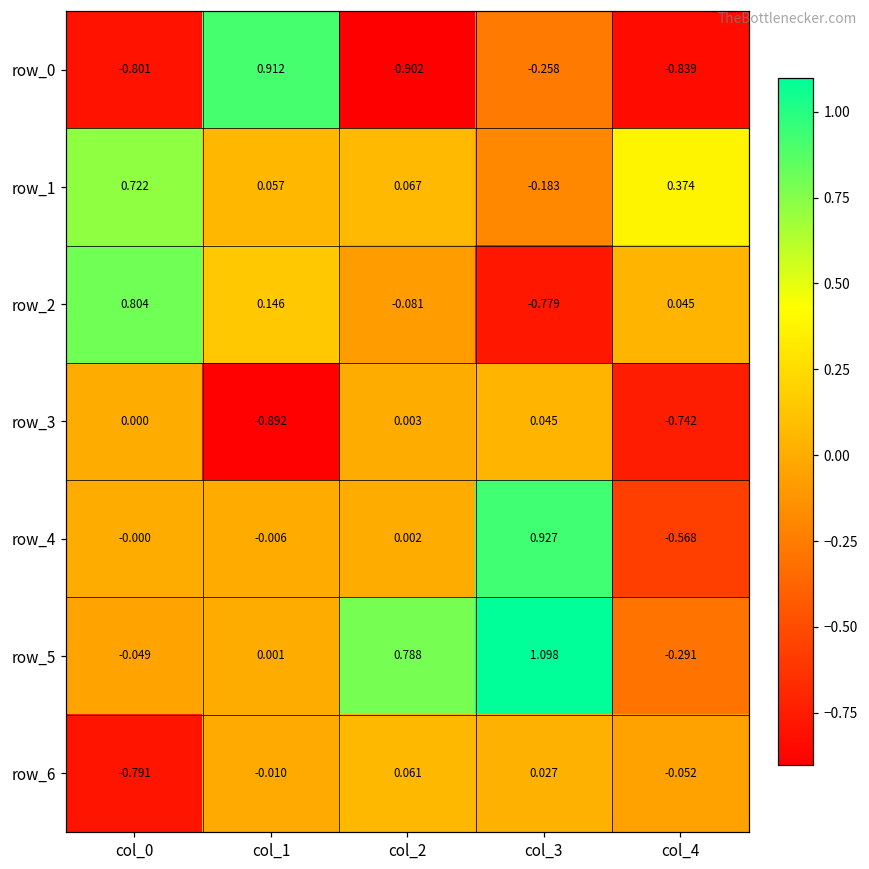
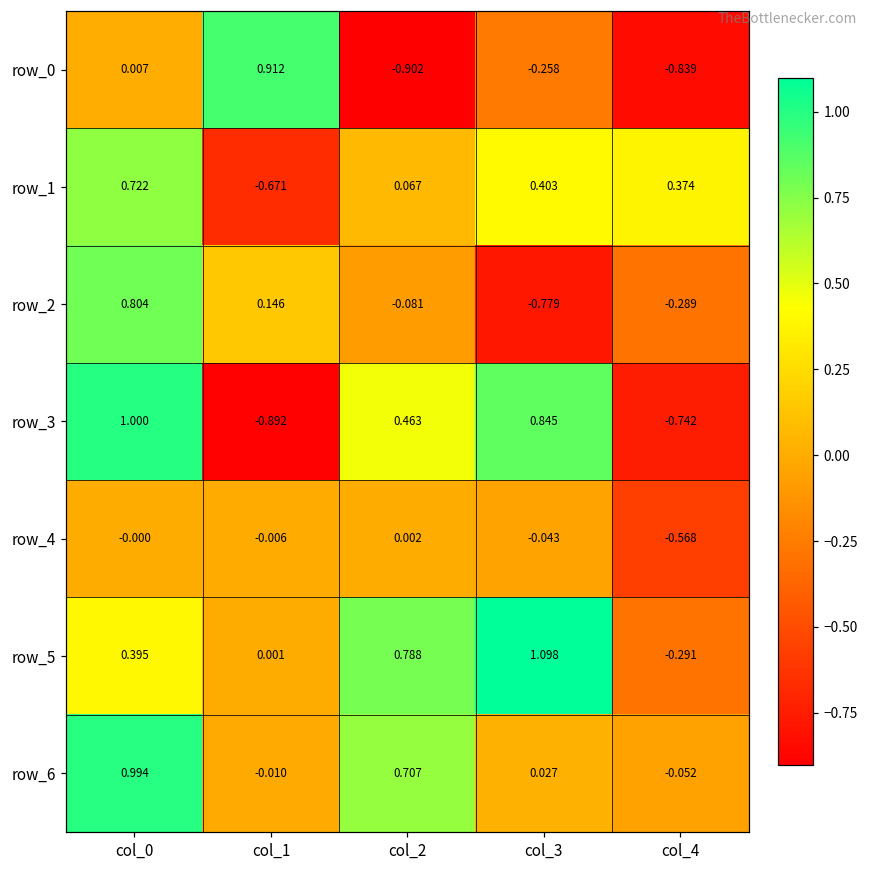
  {
    "row_0": {
-     "col_0": -0.801,
+     "col_0": 0.007,
      "col_1": 0.912,
      "col_2": -0.902,
      "col_3": -0.258,
      "col_4": -0.839
    },
    "row_1": {
      "col_0": 0.722,
-     "col_1": 0.057,
+     "col_1": -0.671,
      "col_2": 0.067,
-     "col_3": -0.183,
+     "col_3": 0.403,
      "col_4": 0.374
    },
    "row_2": {
      "col_0": 0.804,
      "col_1": 0.146,
      "col_2": -0.081,
      "col_3": -0.779,
-     "col_4": 0.045
+     "col_4": -0.289
    },
    "row_3": {
-     "col_0": 0.000,
+     "col_0": 1.000,
      "col_1": -0.892,
-     "col_2": 0.003,
-     "col_3": 0.045,
+     "col_2": 0.463,
+     "col_3": 0.845,
      "col_4": -0.742
    },
    "row_4": {
      "col_0": -0.000,
      "col_1": -0.006,
      "col_2": 0.002,
-     "col_3": 0.927,
+     "col_3": -0.043,
      "col_4": -0.568
    },
    "row_5": {
-     "col_0": -0.049,
+     "col_0": 0.395,
      "col_1": 0.001,
      "col_2": 0.788,
      "col_3": 1.098,
      "col_4": -0.291
    },
    "row_6": {
-     "col_0": -0.791,
+     "col_0": 0.994,
      "col_1": -0.010,
-     "col_2": 0.061,
+     "col_2": 0.707,
      "col_3": 0.027,
      "col_4": -0.052
    }
  }
